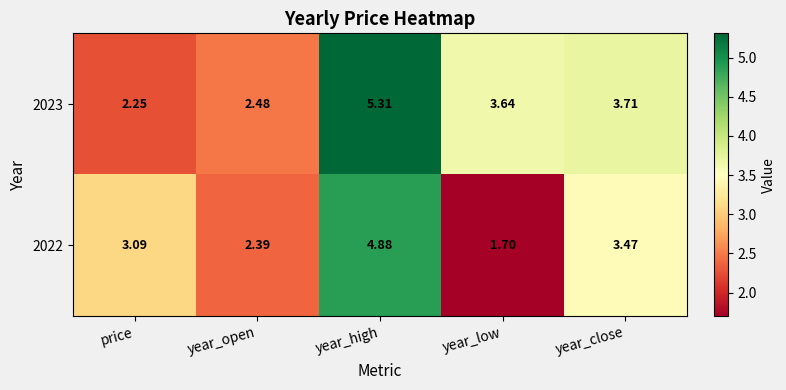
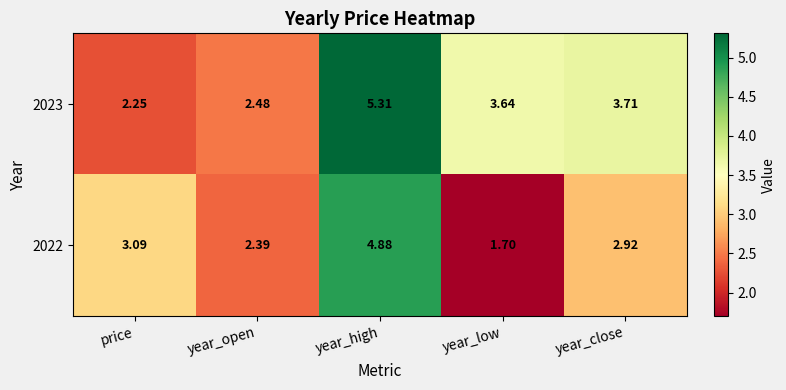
  {
    "2023": {
      "price": 2.25,
      "year_open": 2.48,
      "year_high": 5.31,
      "year_low": 3.64,
      "year_close": 3.71
    },
    "2022": {
      "price": 3.09,
      "year_open": 2.39,
      "year_high": 4.88,
      "year_low": 1.70,
-     "year_close": 3.47
+     "year_close": 2.92
    }
  }
